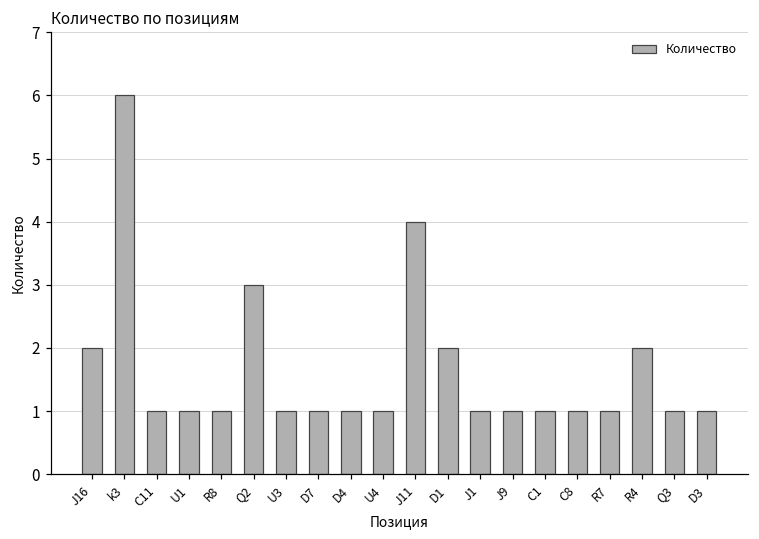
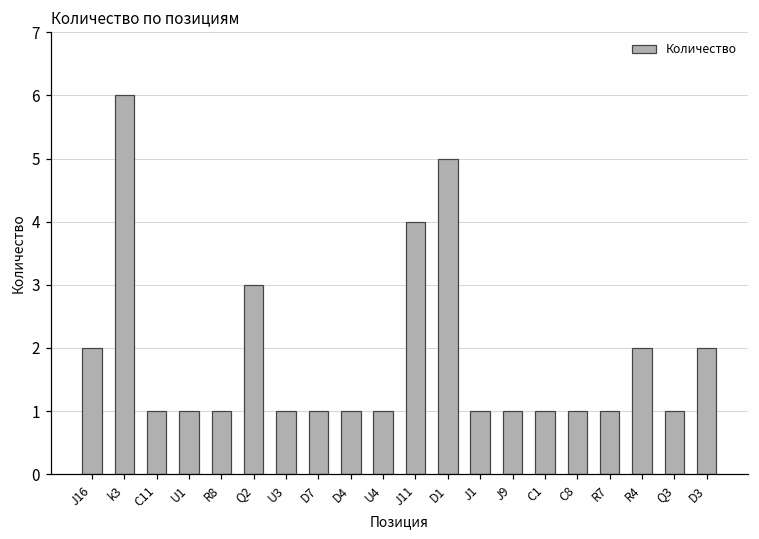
  {
    "J16": 2,
    "k3": 6,
    "C11": 1,
    "U1": 1,
    "R8": 1,
    "Q2": 3,
    "U3": 1,
    "D7": 1,
    "D4": 1,
    "U4": 1,
    "J11": 4,
-   "D1": 2,
+   "D1": 5,
    "J1": 1,
    "J9": 1,
    "C1": 1,
    "C8": 1,
    "R7": 1,
    "R4": 2,
    "Q3": 1,
-   "D3": 1
+   "D3": 2
  }
